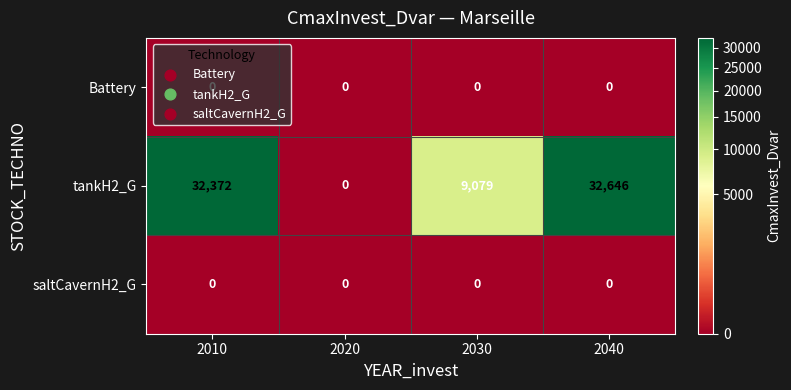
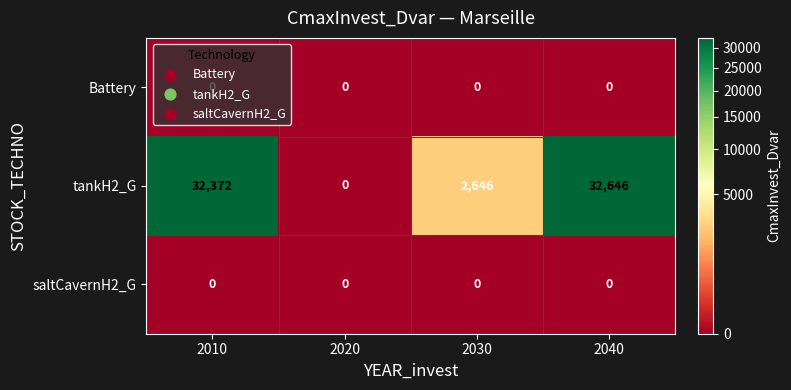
  {
    "Battery": {
      "2020": "0",
      "2030": "0",
      "2040": "0"
    },
    "tankH2_G": {
      "2010": "32,372",
      "2020": "0",
-     "2030": "9,079",
+     "2030": "2,646",
      "2040": "32,646"
    },
    "saltCavernH2_G": {
      "2010": "0",
      "2020": "0",
      "2030": "0",
      "2040": "0"
    }
  }
